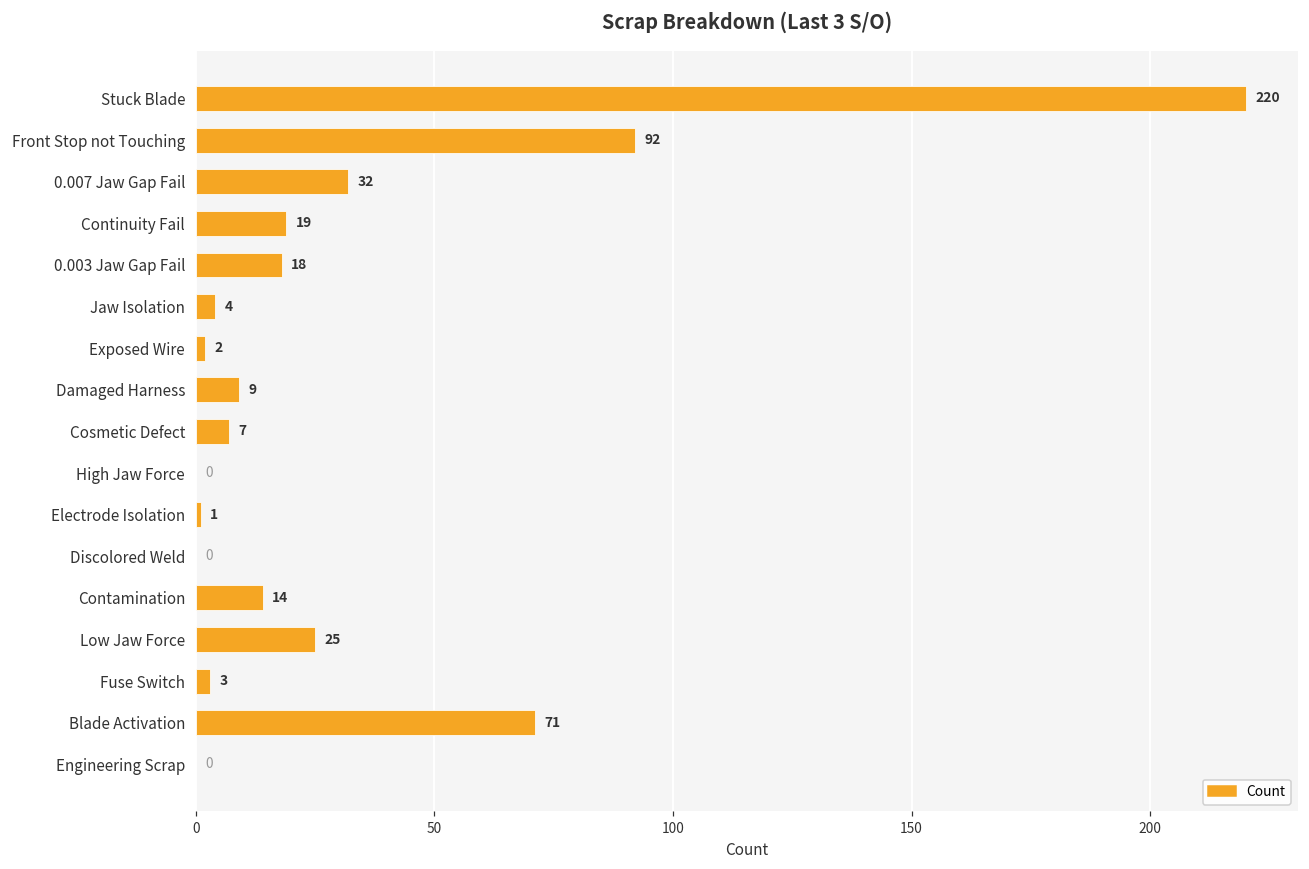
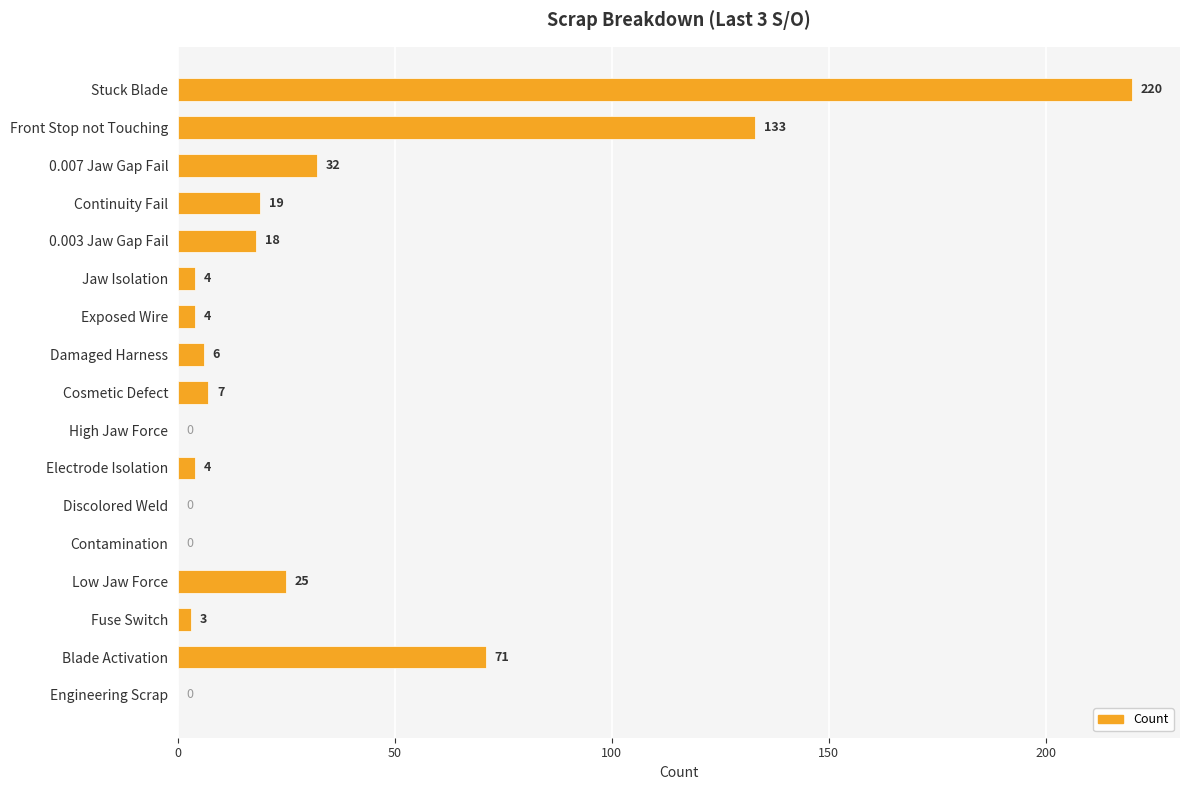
  {
    "Stuck Blade": 220,
-   "Front Stop not Touching": 92,
+   "Front Stop not Touching": 133,
    "0.007 Jaw Gap Fail": 32,
    "Continuity Fail": 19,
    "0.003 Jaw Gap Fail": 18,
    "Jaw Isolation": 4,
-   "Exposed Wire": 2,
-   "Damaged Harness": 9,
+   "Exposed Wire": 4,
+   "Damaged Harness": 6,
    "Cosmetic Defect": 7,
    "High Jaw Force": 0,
-   "Electrode Isolation": 1,
+   "Electrode Isolation": 4,
    "Discolored Weld": 0,
-   "Contamination": 14,
+   "Contamination": 0,
    "Low Jaw Force": 25,
    "Fuse Switch": 3,
    "Blade Activation": 71,
    "Engineering Scrap": 0
  }
